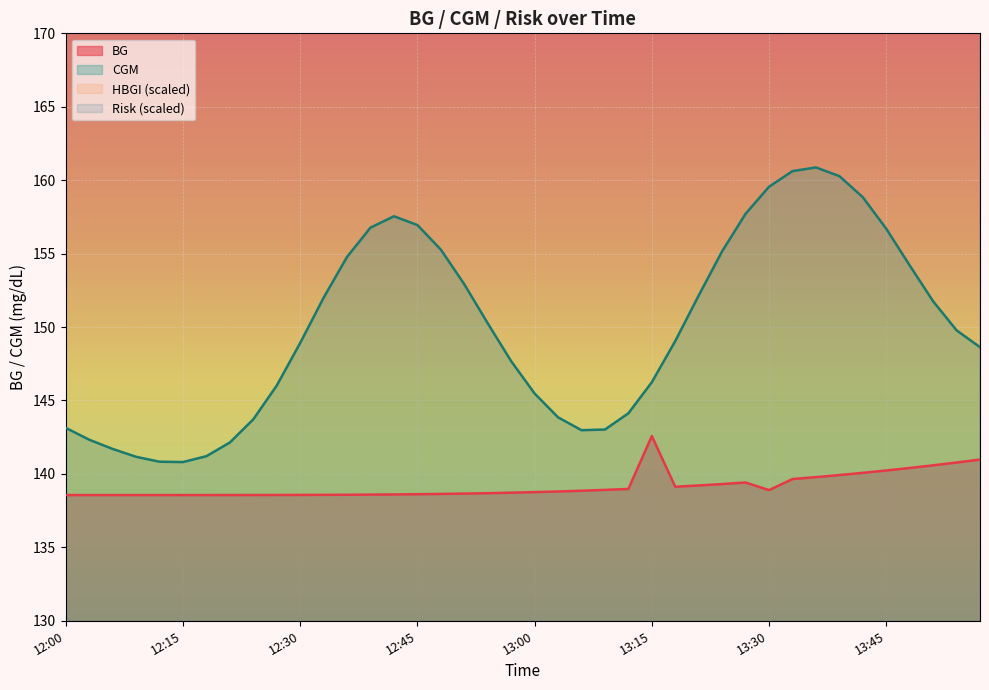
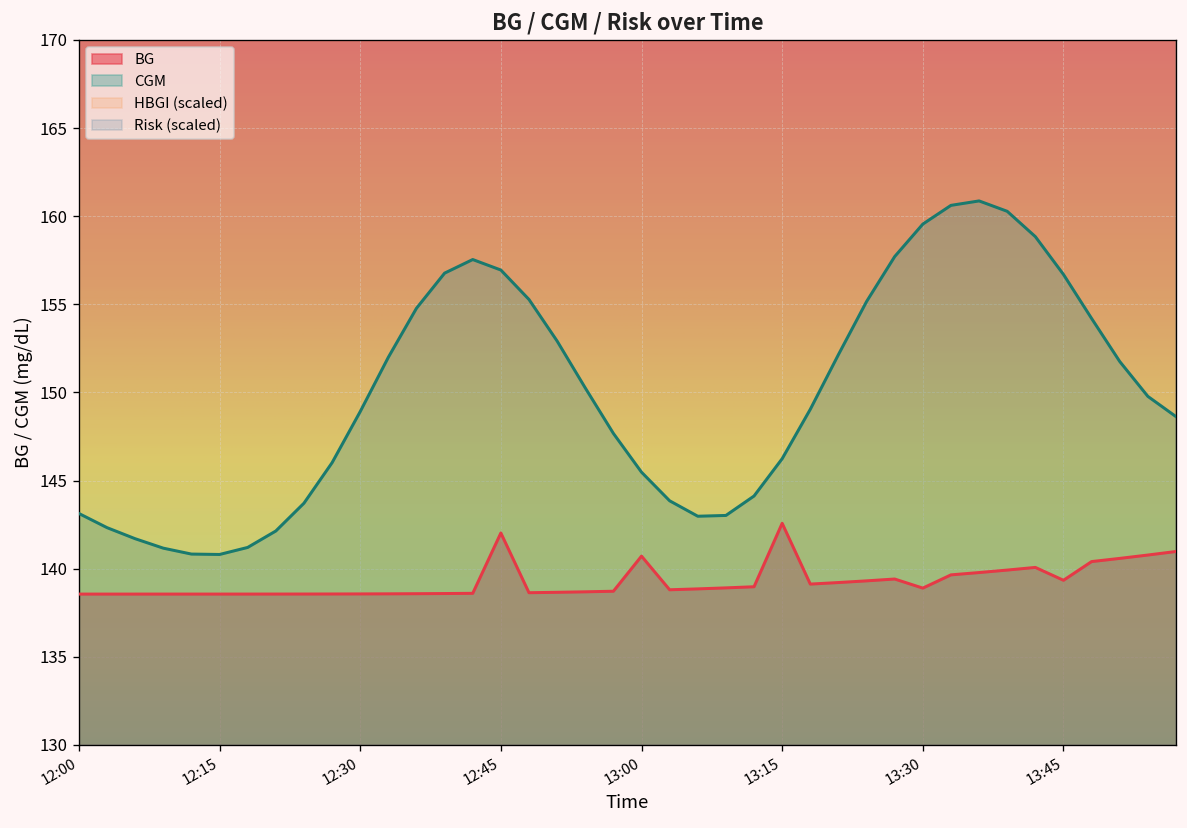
  {
    "BG": {
      "12:00": 138.6,
      "12:15": 138.6,
      "12:30": 138.6,
-     "12:45": 138.6,
-     "13:00": 138.8,
+     "12:45": 142.0,
+     "13:00": 140.7,
      "13:15": 142.6,
      "13:30": 138.9,
-     "13:45": 140.2
+     "13:45": 139.3
    }
  }
